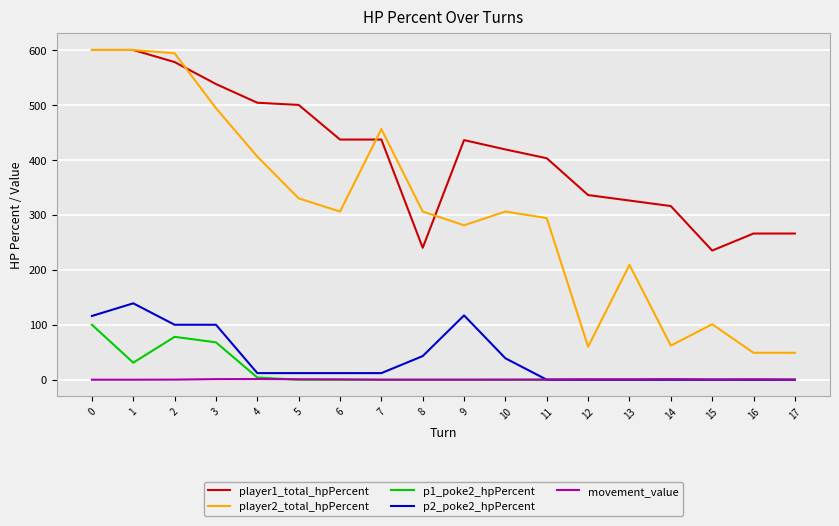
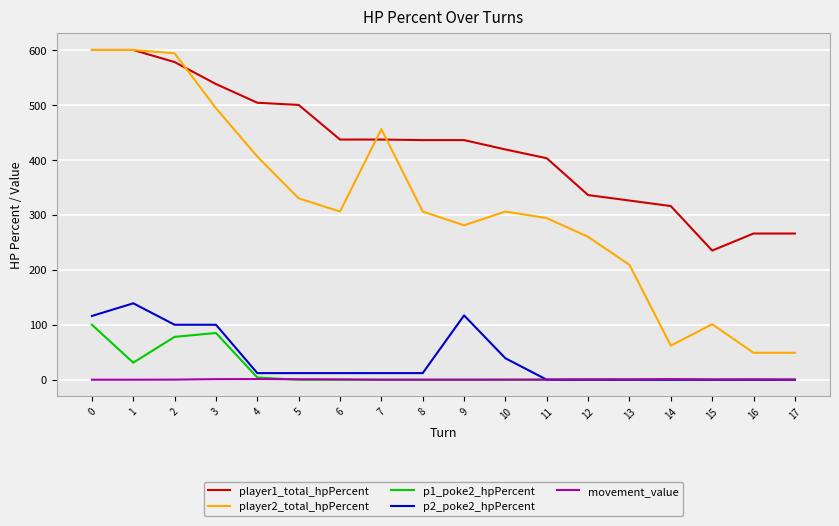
  {
    "player1_total_hpPercent": {
      "2": 580,
      "3": 540,
      "4": 500,
      "5": 500,
      "6": 440,
      "7": 440,
-     "8": 240,
+     "8": 440,
      "9": 440,
      "10": 420,
      "11": 400,
      "12": 340,
      "13": 330,
      "14": 320,
      "15": 240,
      "16": 270,
      "17": 270
    },
    "player2_total_hpPercent": {
      "2": 590,
      "3": 490,
      "4": 410,
      "5": 330,
      "6": 310,
      "7": 460,
      "8": 310,
      "9": 280,
      "10": 310,
      "11": 290,
-     "12": 60,
+     "12": 260,
      "13": 210,
      "14": 60,
      "15": 100,
      "16": 50,
      "17": 50
    },
    "p1_poke2_hpPercent": {
      "0": 100,
      "1": 30,
      "2": 80,
-     "3": 70
+     "3": 90
    },
    "p2_poke2_hpPercent": {
      "0": 120,
      "1": 140,
      "2": 100,
      "3": 100,
      "4": 10,
      "5": 10,
      "6": 10,
      "7": 10,
-     "8": 40,
+     "8": 10,
      "9": 120,
      "10": 40
    },
    "movement_value": {
      "0": 0,
      "1": 0,
      "2": 0,
      "3": 0
    }
  }
